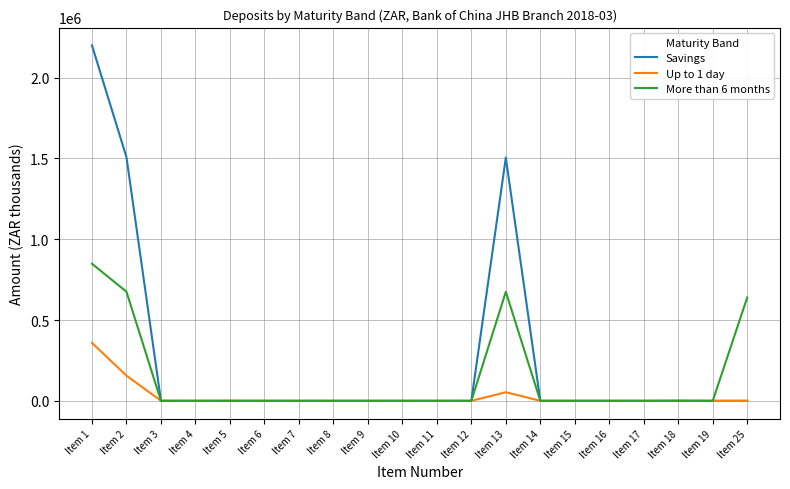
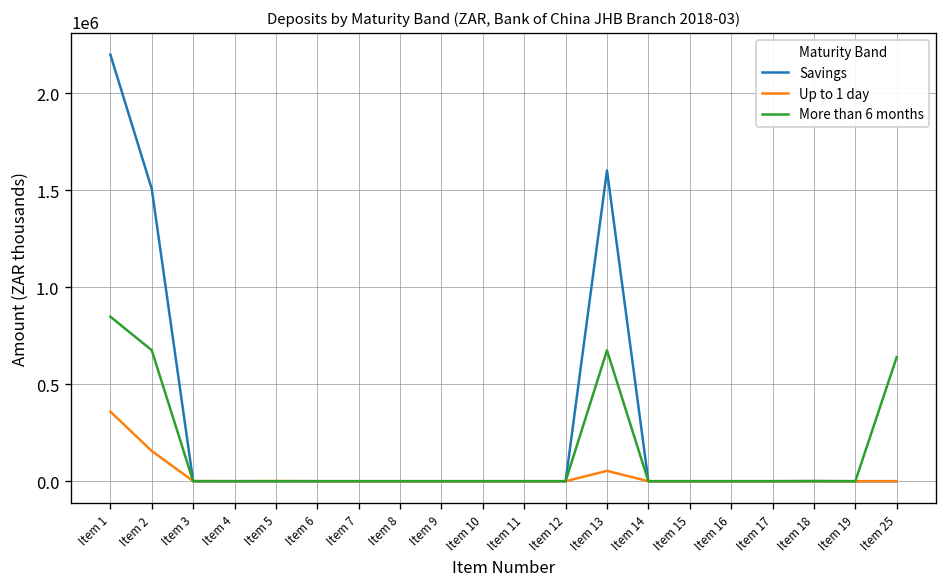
  {
    "Savings": {
      "Item 1": 2200000,
      "Item 2": 1510000,
-     "Item 13": 1510000
+     "Item 13": 1600000
    },
    "Up to 1 day": {
      "Item 1": 360000,
      "Item 2": 160000,
      "Item 13": 50000
    },
    "More than 6 months": {
      "Item 1": 850000,
      "Item 2": 680000,
      "Item 13": 670000,
      "Item 25": 640000
    }
  }
